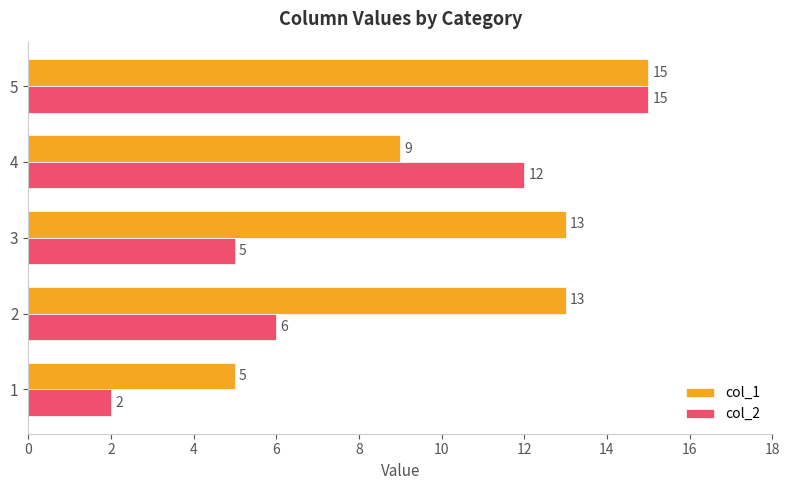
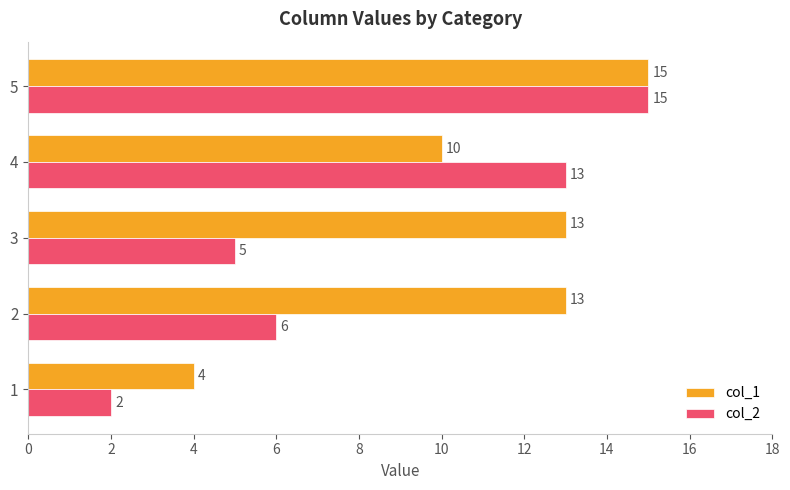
  {
    "col_1": {
      "5": 15,
-     "4": 9,
+     "4": 10,
      "3": 13,
      "2": 13,
-     "1": 5
+     "1": 4
    },
    "col_2": {
      "5": 15,
-     "4": 12,
+     "4": 13,
      "3": 5,
      "2": 6,
      "1": 2
    }
  }
